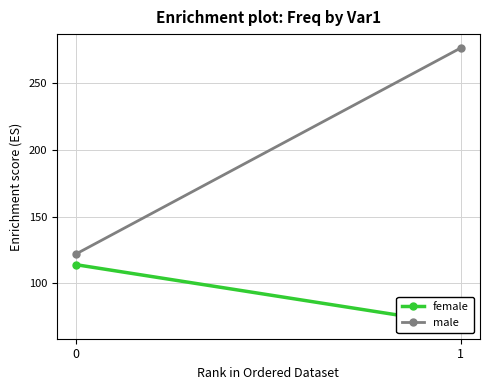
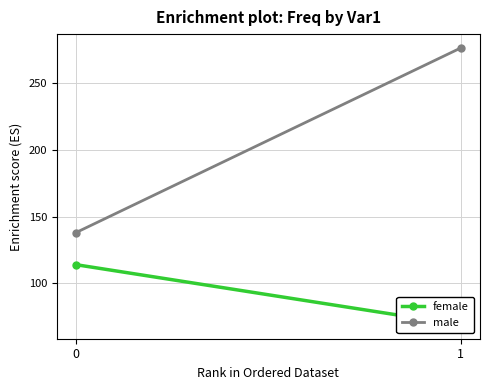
  {
    "female": {
      "0": 114
    },
    "male": {
-     "0": 122,
+     "0": 138,
      "1": 276
    }
  }
